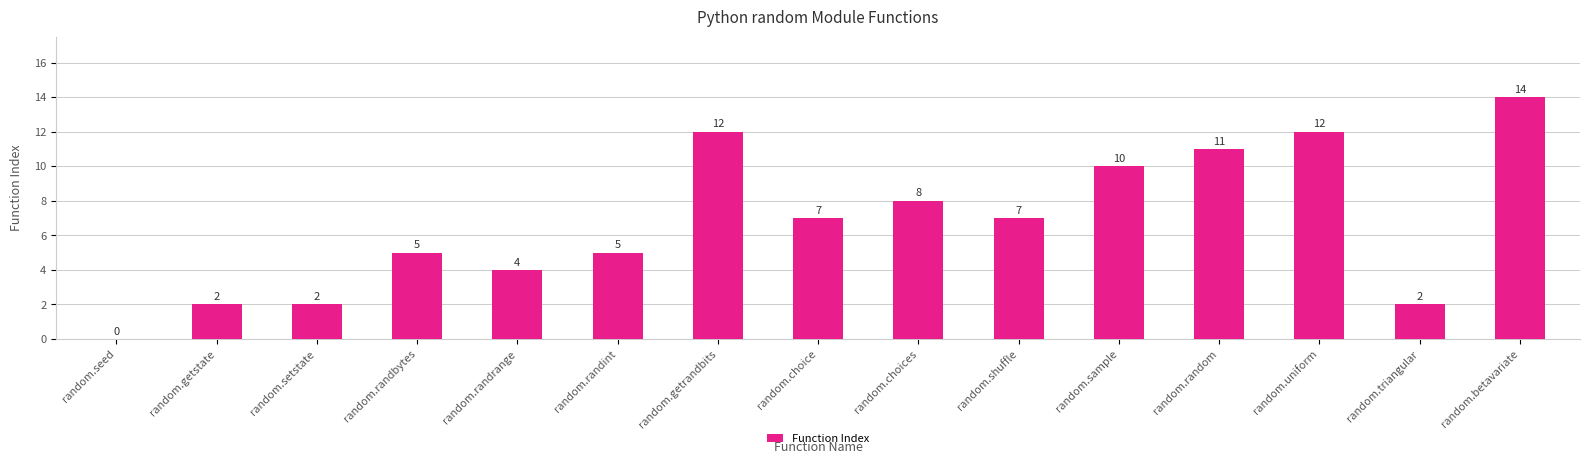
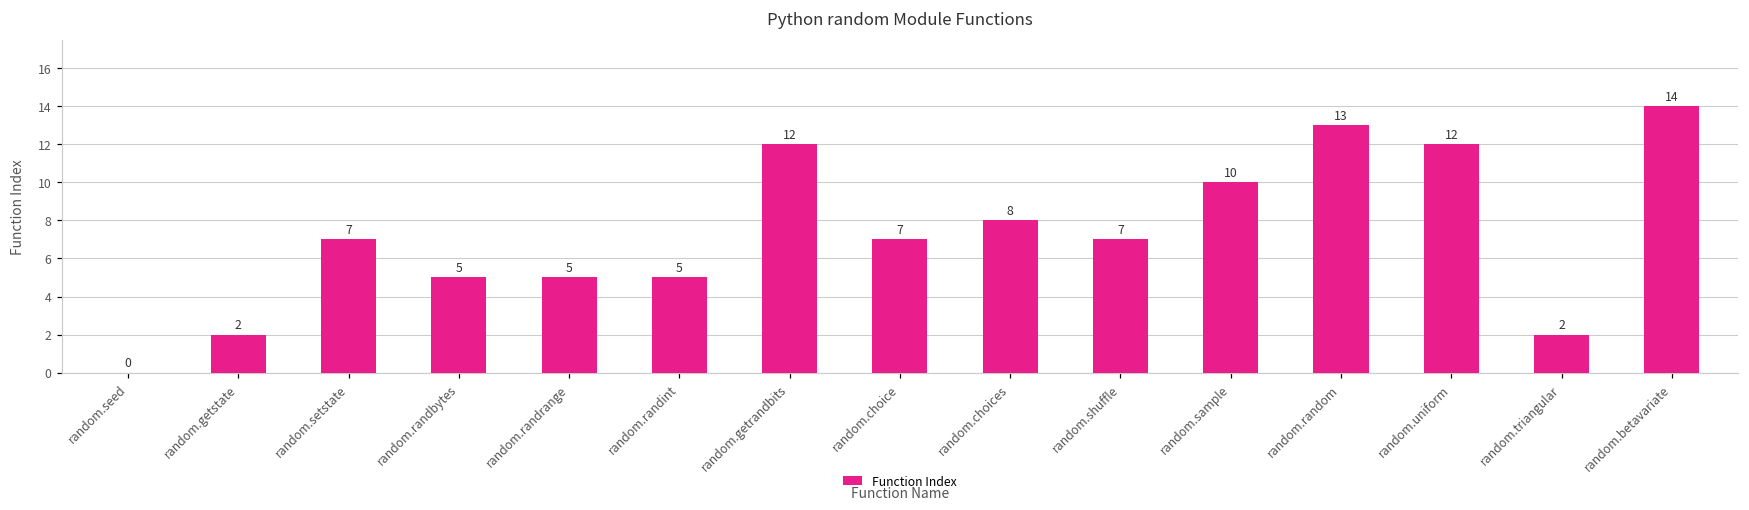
  {
    "random.seed": 0,
    "random.getstate": 2,
-   "random.setstate": 2,
+   "random.setstate": 7,
    "random.randbytes": 5,
-   "random.randrange": 4,
+   "random.randrange": 5,
    "random.randint": 5,
    "random.getrandbits": 12,
    "random.choice": 7,
    "random.choices": 8,
    "random.shuffle": 7,
    "random.sample": 10,
-   "random.random": 11,
+   "random.random": 13,
    "random.uniform": 12,
    "random.triangular": 2,
    "random.betavariate": 14
  }
